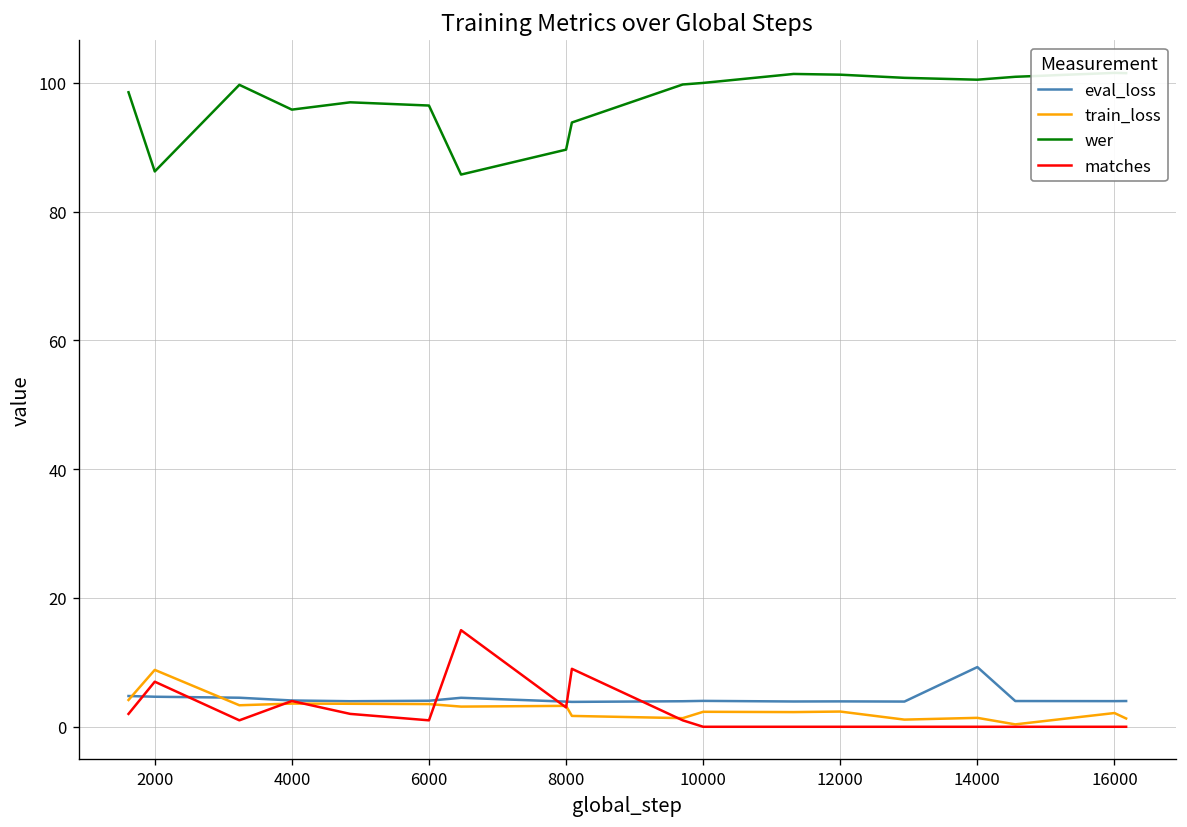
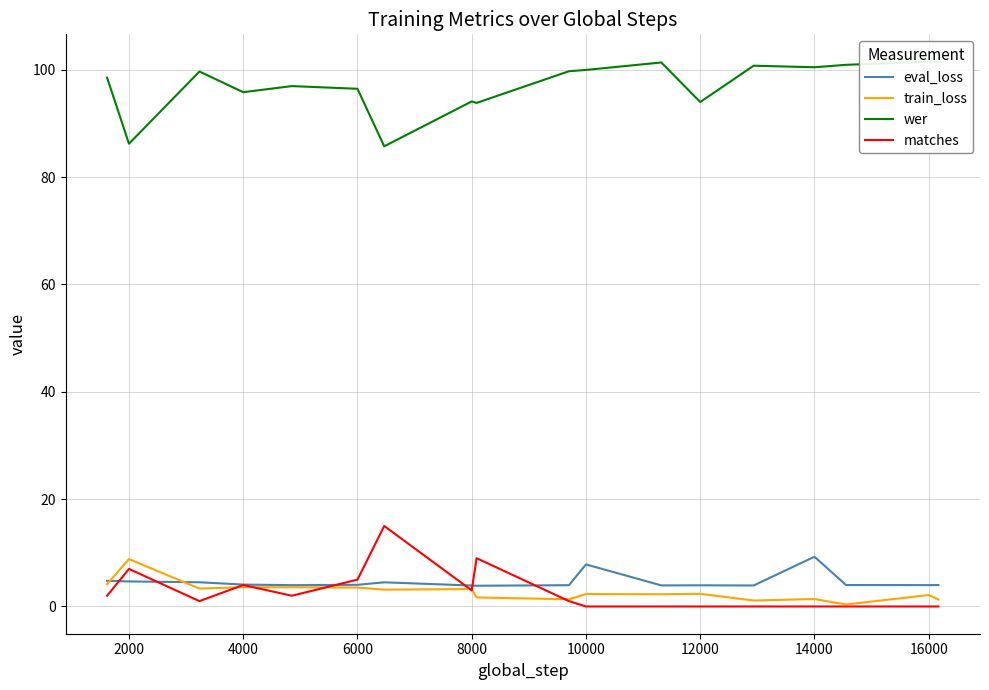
  {
    "eval_loss": {
      "2000": 5,
      "6000": 4,
      "8000": 4,
-     "10000": 4,
+     "10000": 8,
      "12000": 4,
      "14000": 9,
      "16000": 4
    },
    "train_loss": {
      "2000": 9,
      "6000": 4,
      "10000": 2,
      "12000": 2,
      "14000": 1,
      "16000": 2
    },
    "wer": {
      "2000": 86,
      "4000": 96,
      "6000": 96,
-     "8000": 90,
+     "8000": 94,
      "10000": 100,
-     "12000": 101,
+     "12000": 94,
      "14000": 100
    },
    "matches": {
      "2000": 7,
-     "6000": 1,
+     "6000": 5,
      "10000": 0,
      "12000": 0,
      "14000": 0,
      "16000": 0
    }
  }
